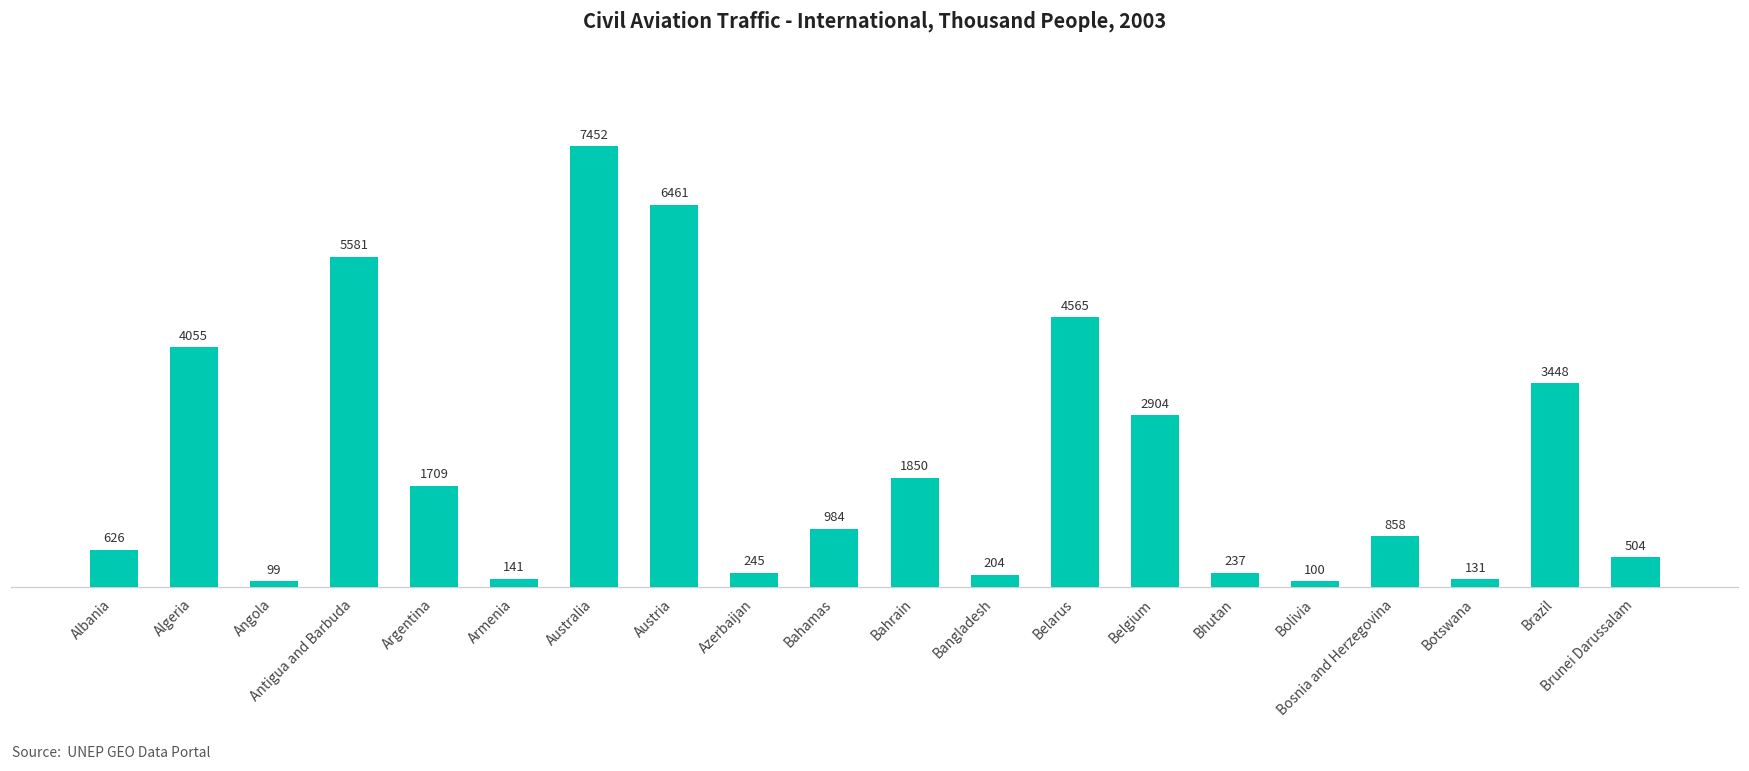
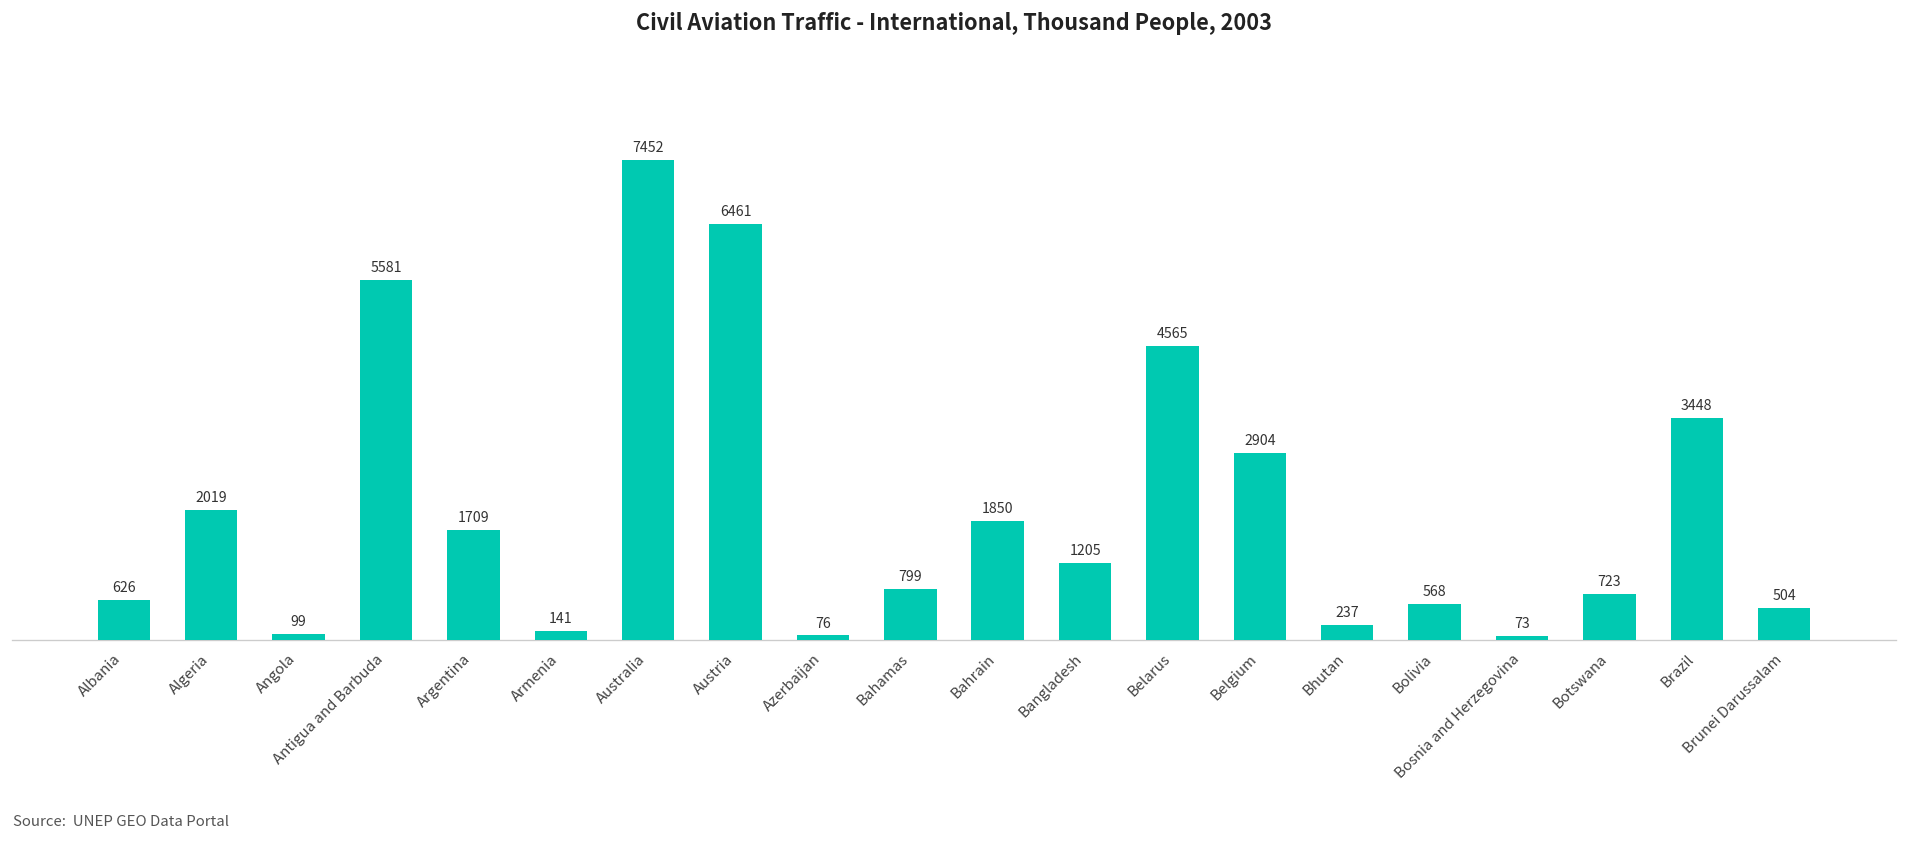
  {
    "Albania": 626,
-   "Algeria": 4055,
+   "Algeria": 2019,
    "Angola": 99,
    "Antigua and Barbuda": 5581,
    "Argentina": 1709,
    "Armenia": 141,
    "Australia": 7452,
    "Austria": 6461,
-   "Azerbaijan": 245,
-   "Bahamas": 984,
+   "Azerbaijan": 76,
+   "Bahamas": 799,
    "Bahrain": 1850,
-   "Bangladesh": 204,
+   "Bangladesh": 1205,
    "Belarus": 4565,
    "Belgium": 2904,
    "Bhutan": 237,
-   "Bolivia": 100,
-   "Bosnia and Herzegovina": 858,
-   "Botswana": 131,
+   "Bolivia": 568,
+   "Bosnia and Herzegovina": 73,
+   "Botswana": 723,
    "Brazil": 3448,
    "Brunei Darussalam": 504
  }
